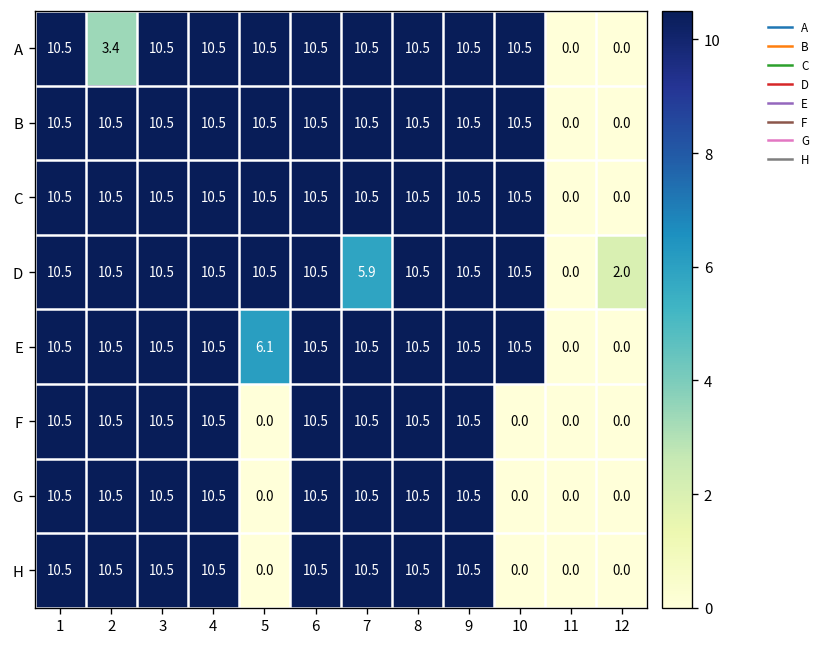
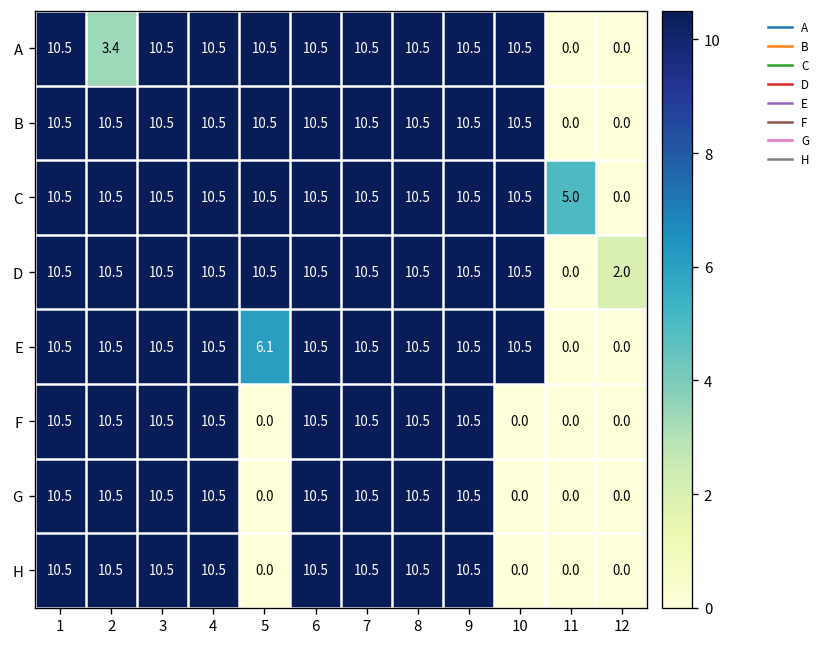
  {
    "A": {
      "1": 10.5,
      "2": 3.4,
      "3": 10.5,
      "4": 10.5,
      "5": 10.5,
      "6": 10.5,
      "7": 10.5,
      "8": 10.5,
      "9": 10.5,
      "10": 10.5,
      "11": 0.0,
      "12": 0.0
    },
    "B": {
      "1": 10.5,
      "2": 10.5,
      "3": 10.5,
      "4": 10.5,
      "5": 10.5,
      "6": 10.5,
      "7": 10.5,
      "8": 10.5,
      "9": 10.5,
      "10": 10.5,
      "11": 0.0,
      "12": 0.0
    },
    "C": {
      "1": 10.5,
      "2": 10.5,
      "3": 10.5,
      "4": 10.5,
      "5": 10.5,
      "6": 10.5,
      "7": 10.5,
      "8": 10.5,
      "9": 10.5,
      "10": 10.5,
-     "11": 0.0,
+     "11": 5.0,
      "12": 0.0
    },
    "D": {
      "1": 10.5,
      "2": 10.5,
      "3": 10.5,
      "4": 10.5,
      "5": 10.5,
      "6": 10.5,
-     "7": 5.9,
+     "7": 10.5,
      "8": 10.5,
      "9": 10.5,
      "10": 10.5,
      "11": 0.0,
      "12": 2.0
    },
    "E": {
      "1": 10.5,
      "2": 10.5,
      "3": 10.5,
      "4": 10.5,
      "5": 6.1,
      "6": 10.5,
      "7": 10.5,
      "8": 10.5,
      "9": 10.5,
      "10": 10.5,
      "11": 0.0,
      "12": 0.0
    },
    "F": {
      "1": 10.5,
      "2": 10.5,
      "3": 10.5,
      "4": 10.5,
      "5": 0.0,
      "6": 10.5,
      "7": 10.5,
      "8": 10.5,
      "9": 10.5,
      "10": 0.0,
      "11": 0.0,
      "12": 0.0
    },
    "G": {
      "1": 10.5,
      "2": 10.5,
      "3": 10.5,
      "4": 10.5,
      "5": 0.0,
      "6": 10.5,
      "7": 10.5,
      "8": 10.5,
      "9": 10.5,
      "10": 0.0,
      "11": 0.0,
      "12": 0.0
    },
    "H": {
      "1": 10.5,
      "2": 10.5,
      "3": 10.5,
      "4": 10.5,
      "5": 0.0,
      "6": 10.5,
      "7": 10.5,
      "8": 10.5,
      "9": 10.5,
      "10": 0.0,
      "11": 0.0,
      "12": 0.0
    }
  }
